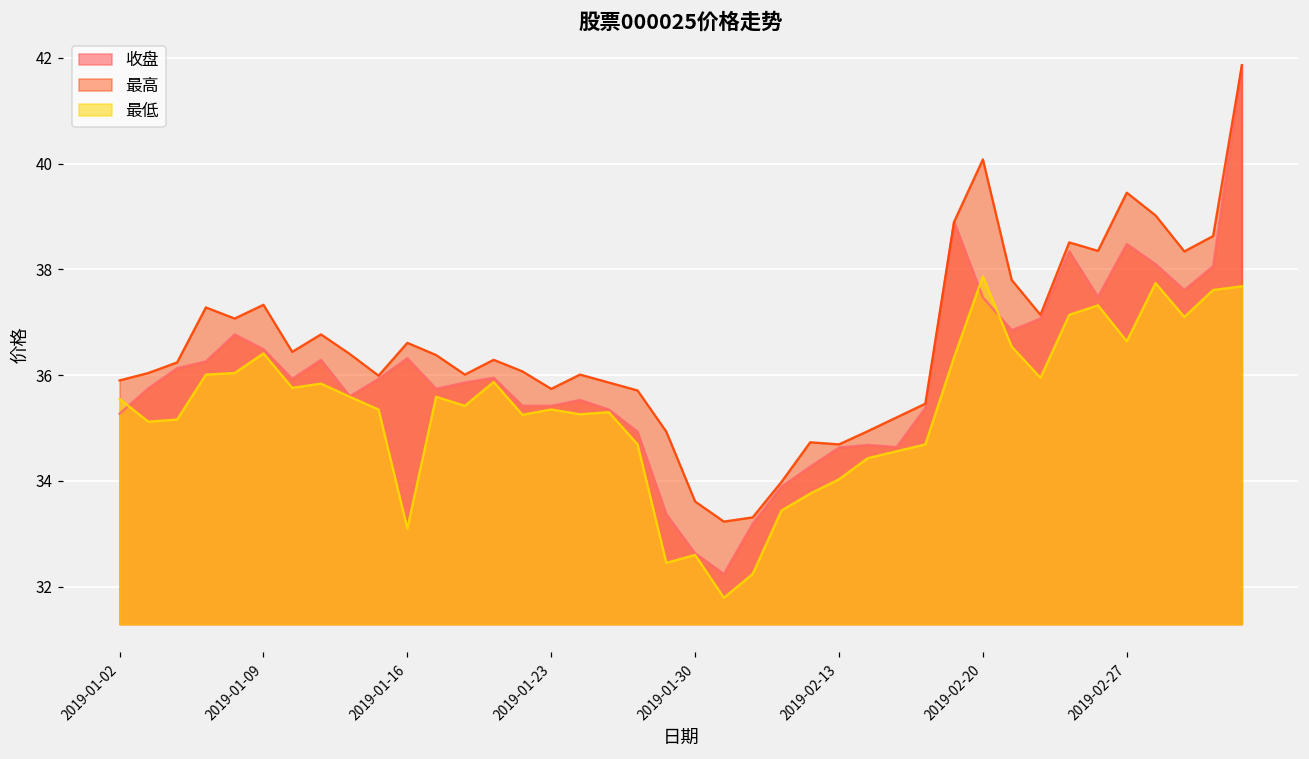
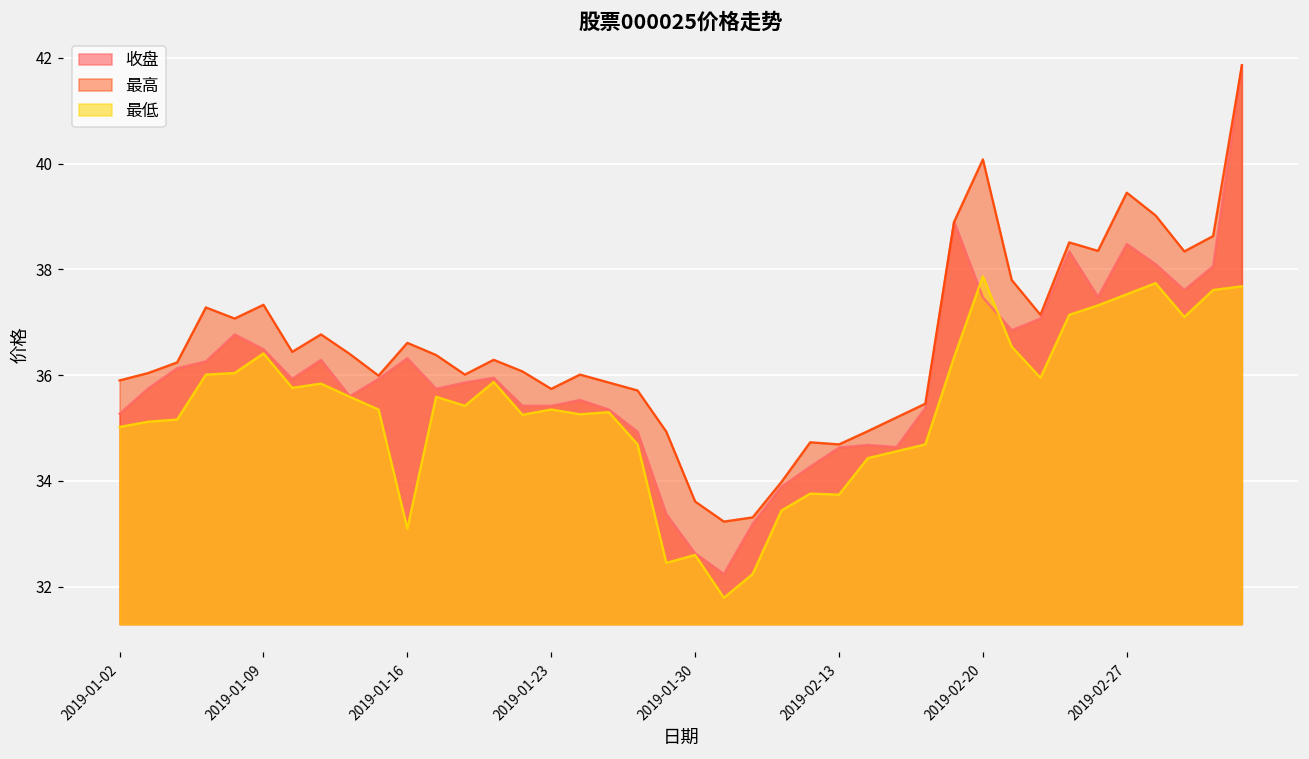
  {
    "最低": {
-     "2019-01-02": 35.6,
+     "2019-01-02": 35.0,
      "2019-01-09": 36.4,
      "2019-01-16": 33.1,
      "2019-01-23": 35.4,
-     "2019-02-13": 34.0,
+     "2019-02-13": 33.7,
      "2019-02-20": 37.9,
-     "2019-02-27": 36.6
+     "2019-02-27": 37.5
    }
  }
